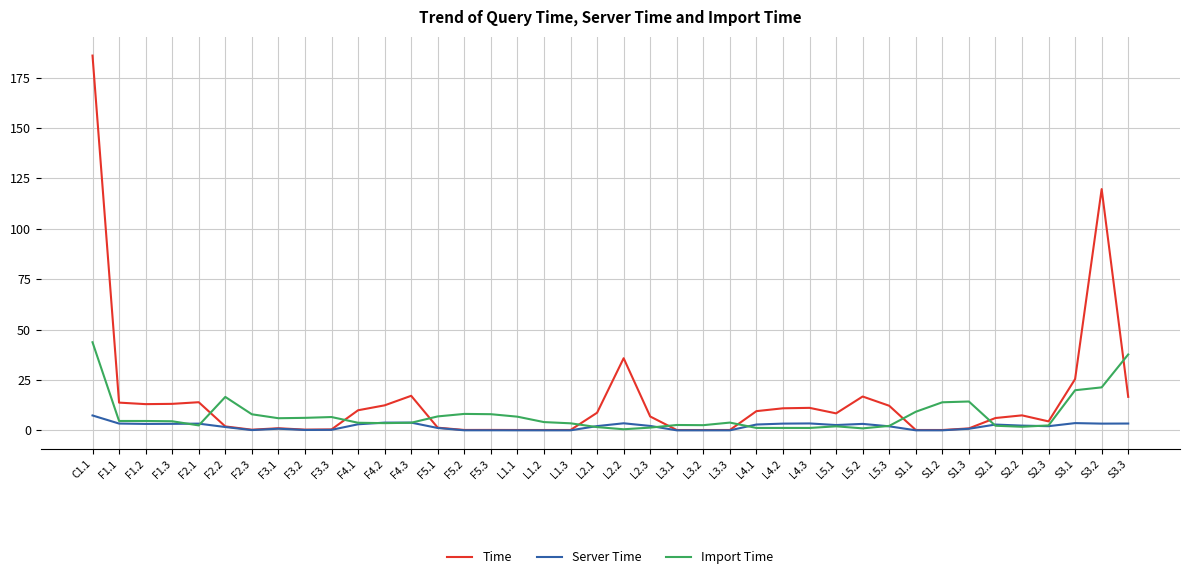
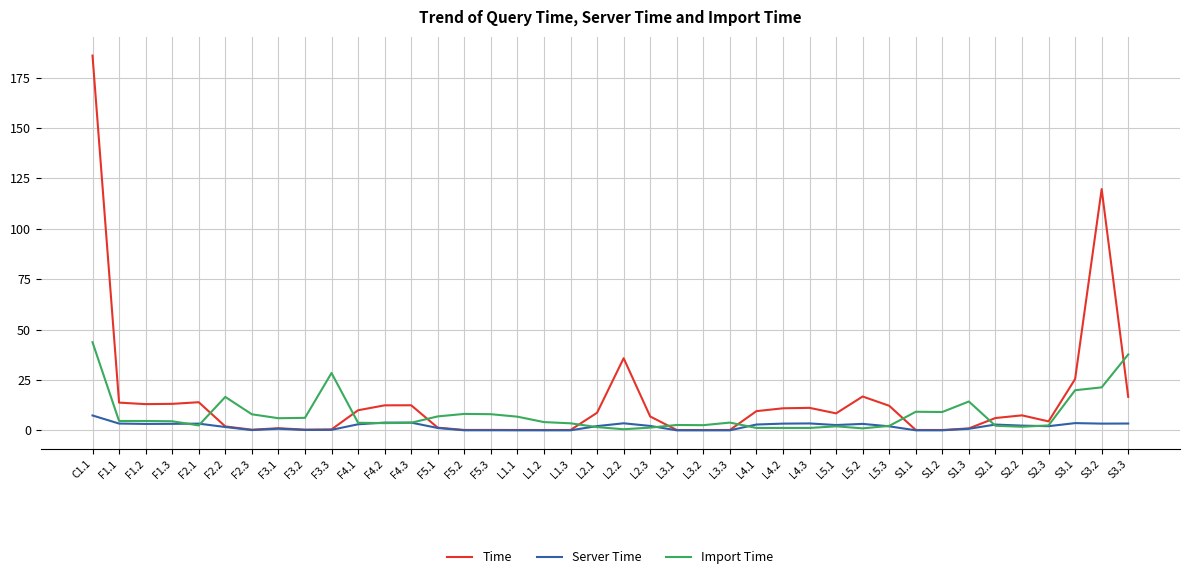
  {
    "Time": {
      "C1.1": 186,
      "F1.1": 14,
      "F1.2": 13,
      "F1.3": 13,
      "F2.1": 14,
      "F4.1": 10,
      "F4.2": 12,
-     "F4.3": 17,
+     "F4.3": 12,
      "L2.1": 9,
      "L2.2": 36,
      "L2.3": 7,
      "L4.1": 10,
      "L4.2": 11,
      "L4.3": 11,
      "L5.1": 8,
      "L5.2": 17,
      "L5.3": 12,
      "S2.1": 6,
      "S2.2": 7,
      "S2.3": 4,
      "S3.1": 25,
      "S3.2": 120,
      "S3.3": 17
    },
    "Server Time": {
      "C1.1": 7,
      "F1.1": 3,
      "F1.2": 3,
      "F1.3": 3,
      "L2.2": 4,
      "L4.1": 3,
      "L4.2": 3,
      "L4.3": 3,
      "L5.2": 3,
      "S3.1": 4,
      "S3.2": 3,
      "S3.3": 3
    },
    "Import Time": {
      "C1.1": 44,
      "F1.1": 5,
      "F1.2": 5,
      "F1.3": 5,
      "F2.2": 17,
      "F2.3": 8,
      "F3.1": 6,
      "F3.2": 6,
-     "F3.3": 7,
+     "F3.3": 28,
      "F5.1": 7,
      "F5.2": 8,
      "F5.3": 8,
      "L1.1": 7,
      "L1.2": 4,
      "L1.3": 4,
      "L2.2": 1,
      "L3.1": 3,
      "L3.2": 3,
      "L3.3": 4,
      "L4.1": 1,
      "L4.2": 1,
      "L4.3": 1,
      "L5.2": 1,
      "S1.1": 9,
-     "S1.2": 14,
+     "S1.2": 9,
      "S1.3": 14,
      "S3.1": 20,
      "S3.2": 21,
      "S3.3": 38
    }
  }
